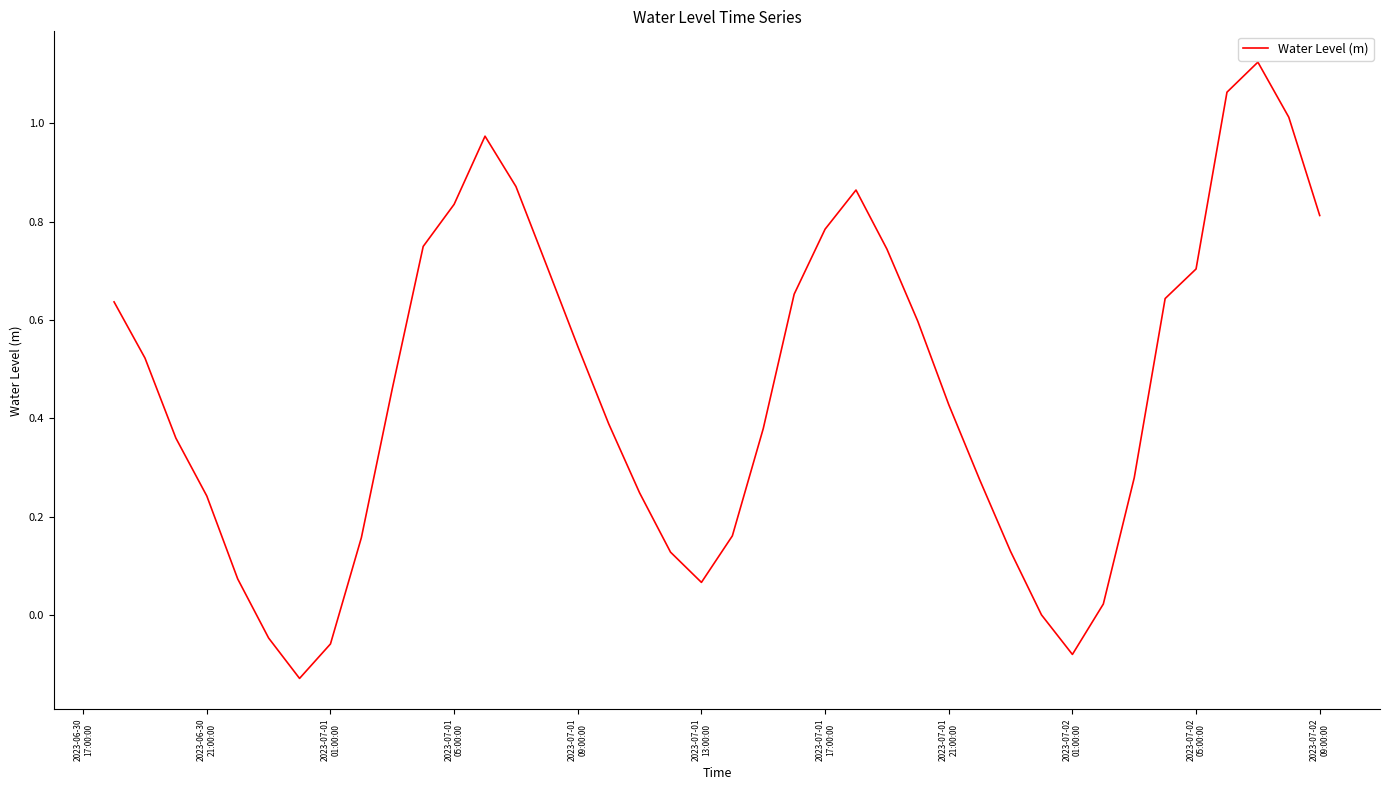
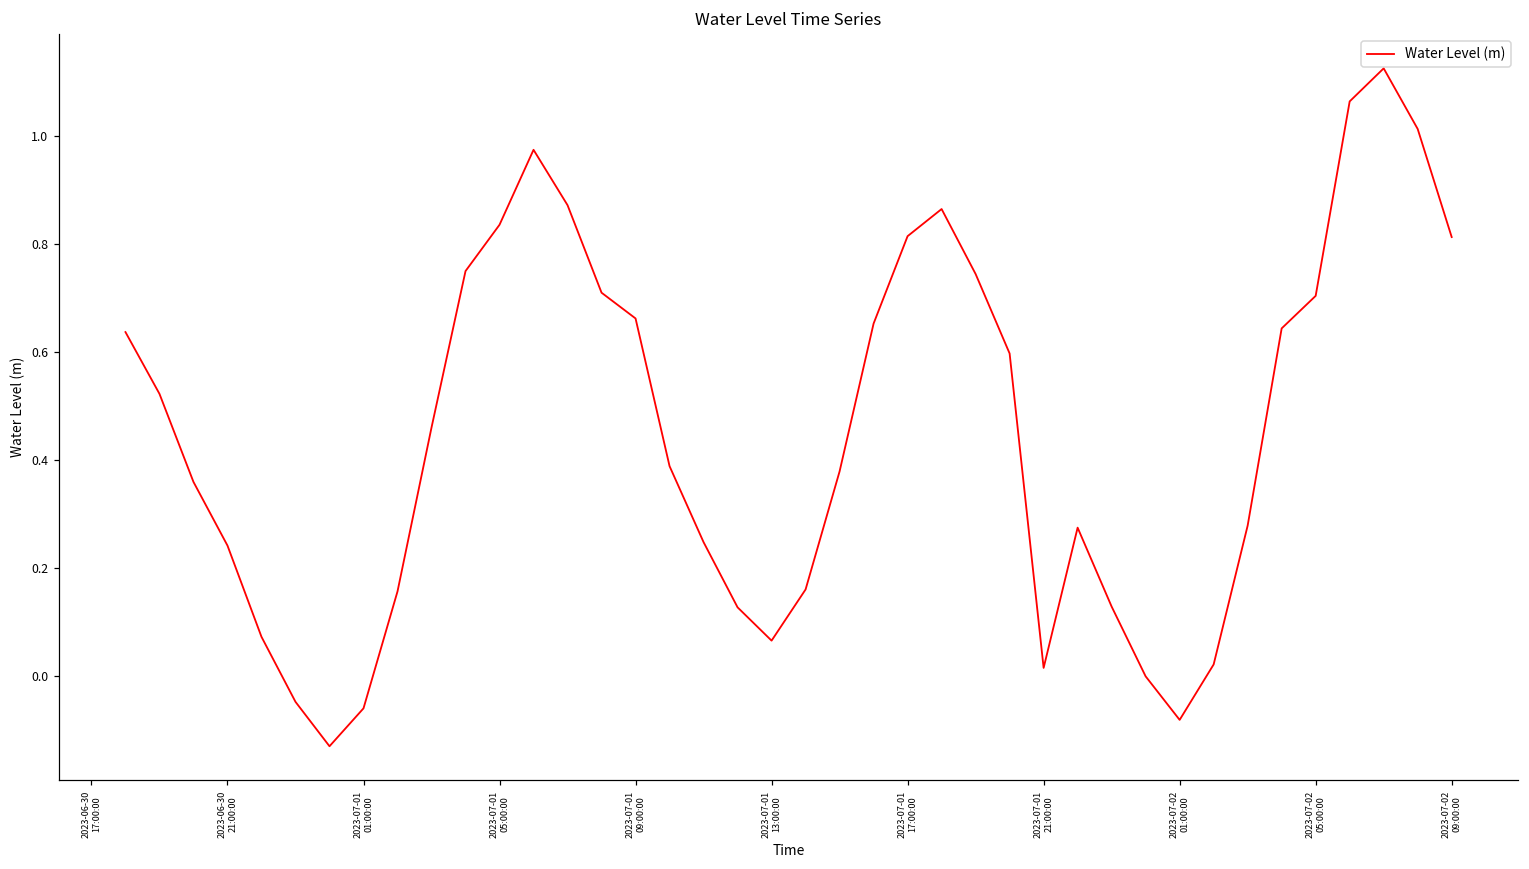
  {
    "2023-06-30 21:00:00": 0.24,
    "2023-07-01 01:00:00": -0.06,
    "2023-07-01 05:00:00": 0.84,
-   "2023-07-01 09:00:00": 0.55,
+   "2023-07-01 09:00:00": 0.66,
    "2023-07-01 13:00:00": 0.07,
-   "2023-07-01 17:00:00": 0.78,
-   "2023-07-01 21:00:00": 0.43,
+   "2023-07-01 17:00:00": 0.81,
+   "2023-07-01 21:00:00": 0.02,
    "2023-07-02 01:00:00": -0.08,
    "2023-07-02 05:00:00": 0.70,
    "2023-07-02 09:00:00": 0.81
  }
